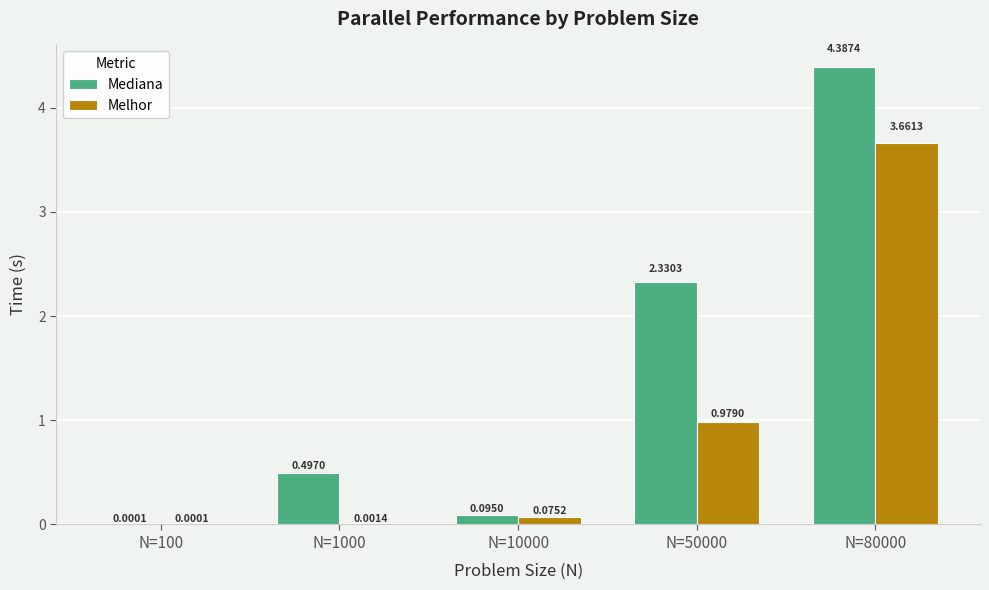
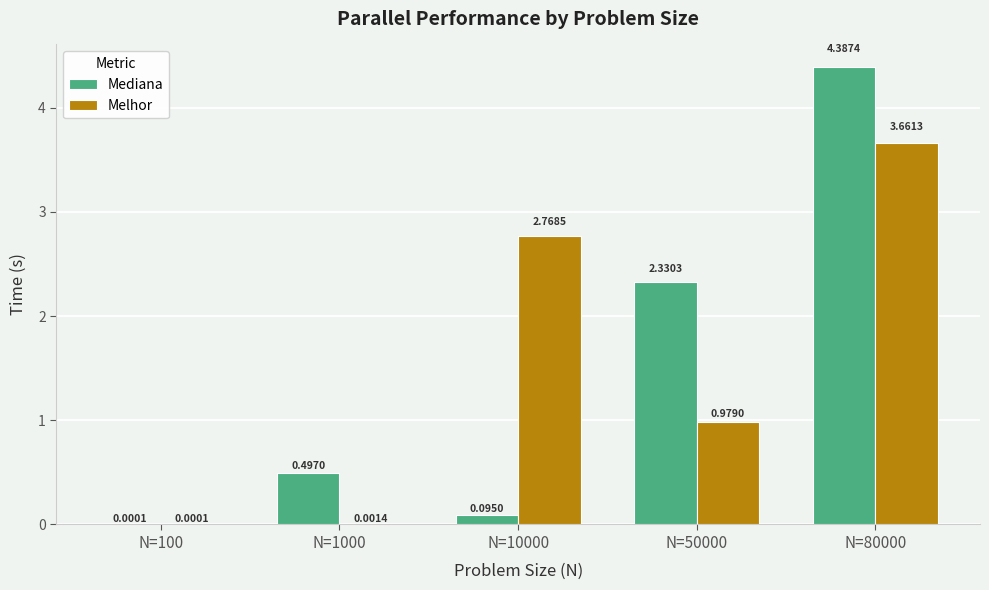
  {
    "Mediana": {
      "N=100": 0.0001,
      "N=1000": 0.4970,
      "N=10000": 0.0950,
      "N=50000": 2.3303,
      "N=80000": 4.3874
    },
    "Melhor": {
      "N=100": 0.0001,
      "N=1000": 0.0014,
-     "N=10000": 0.0752,
+     "N=10000": 2.7685,
      "N=50000": 0.9790,
      "N=80000": 3.6613
    }
  }
